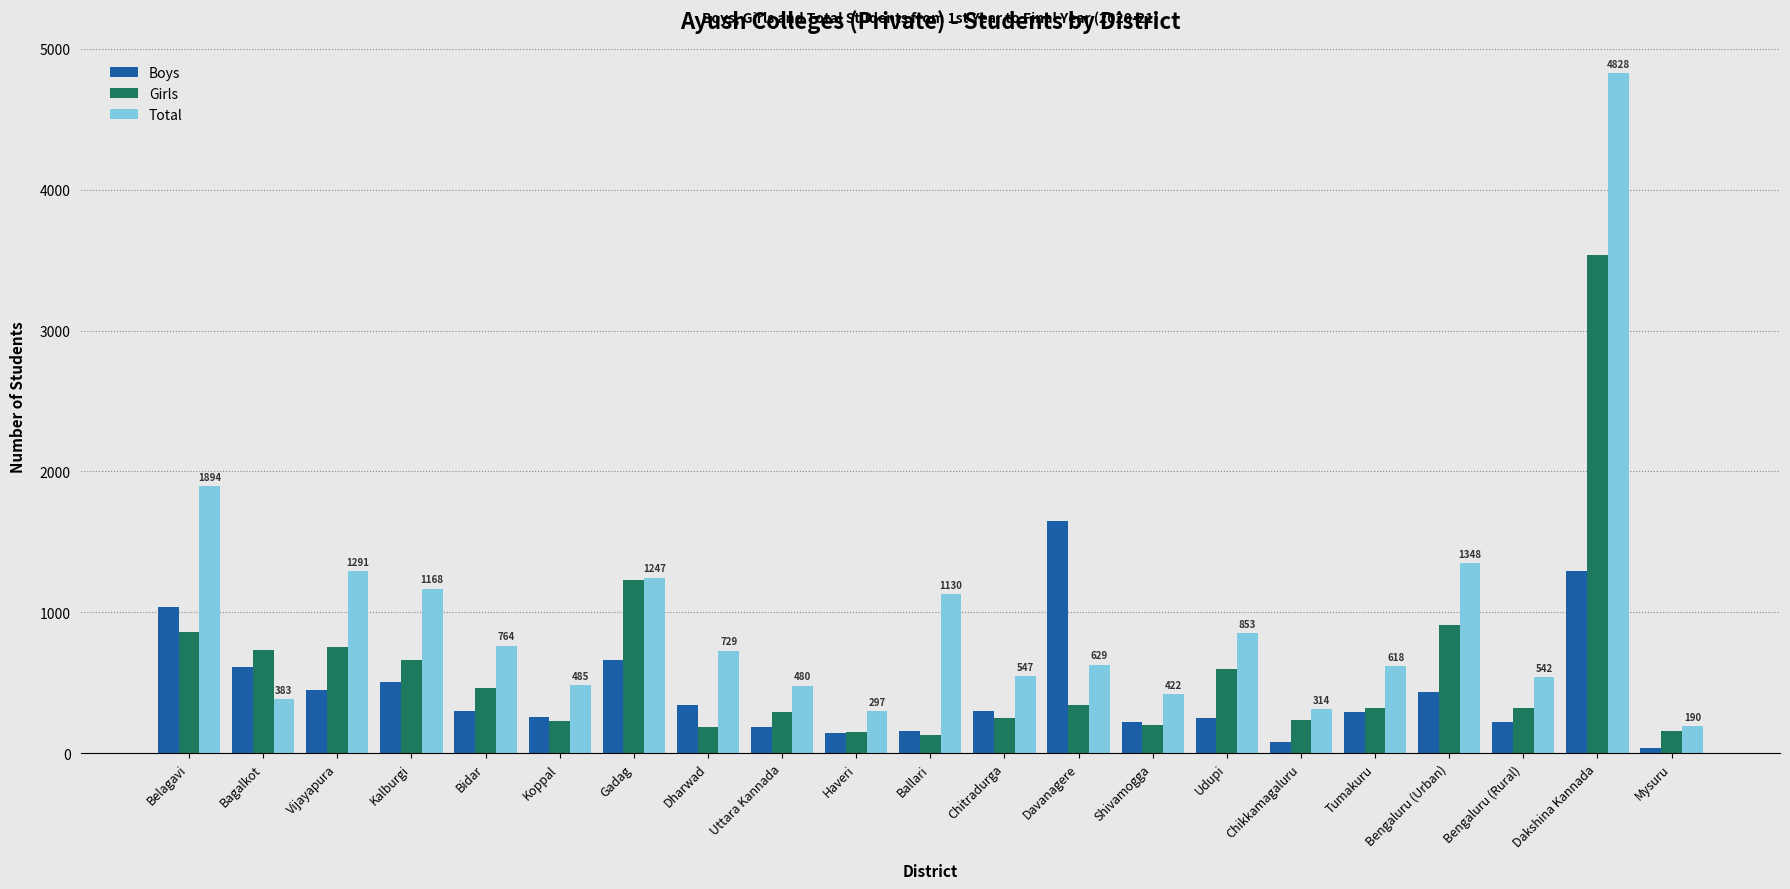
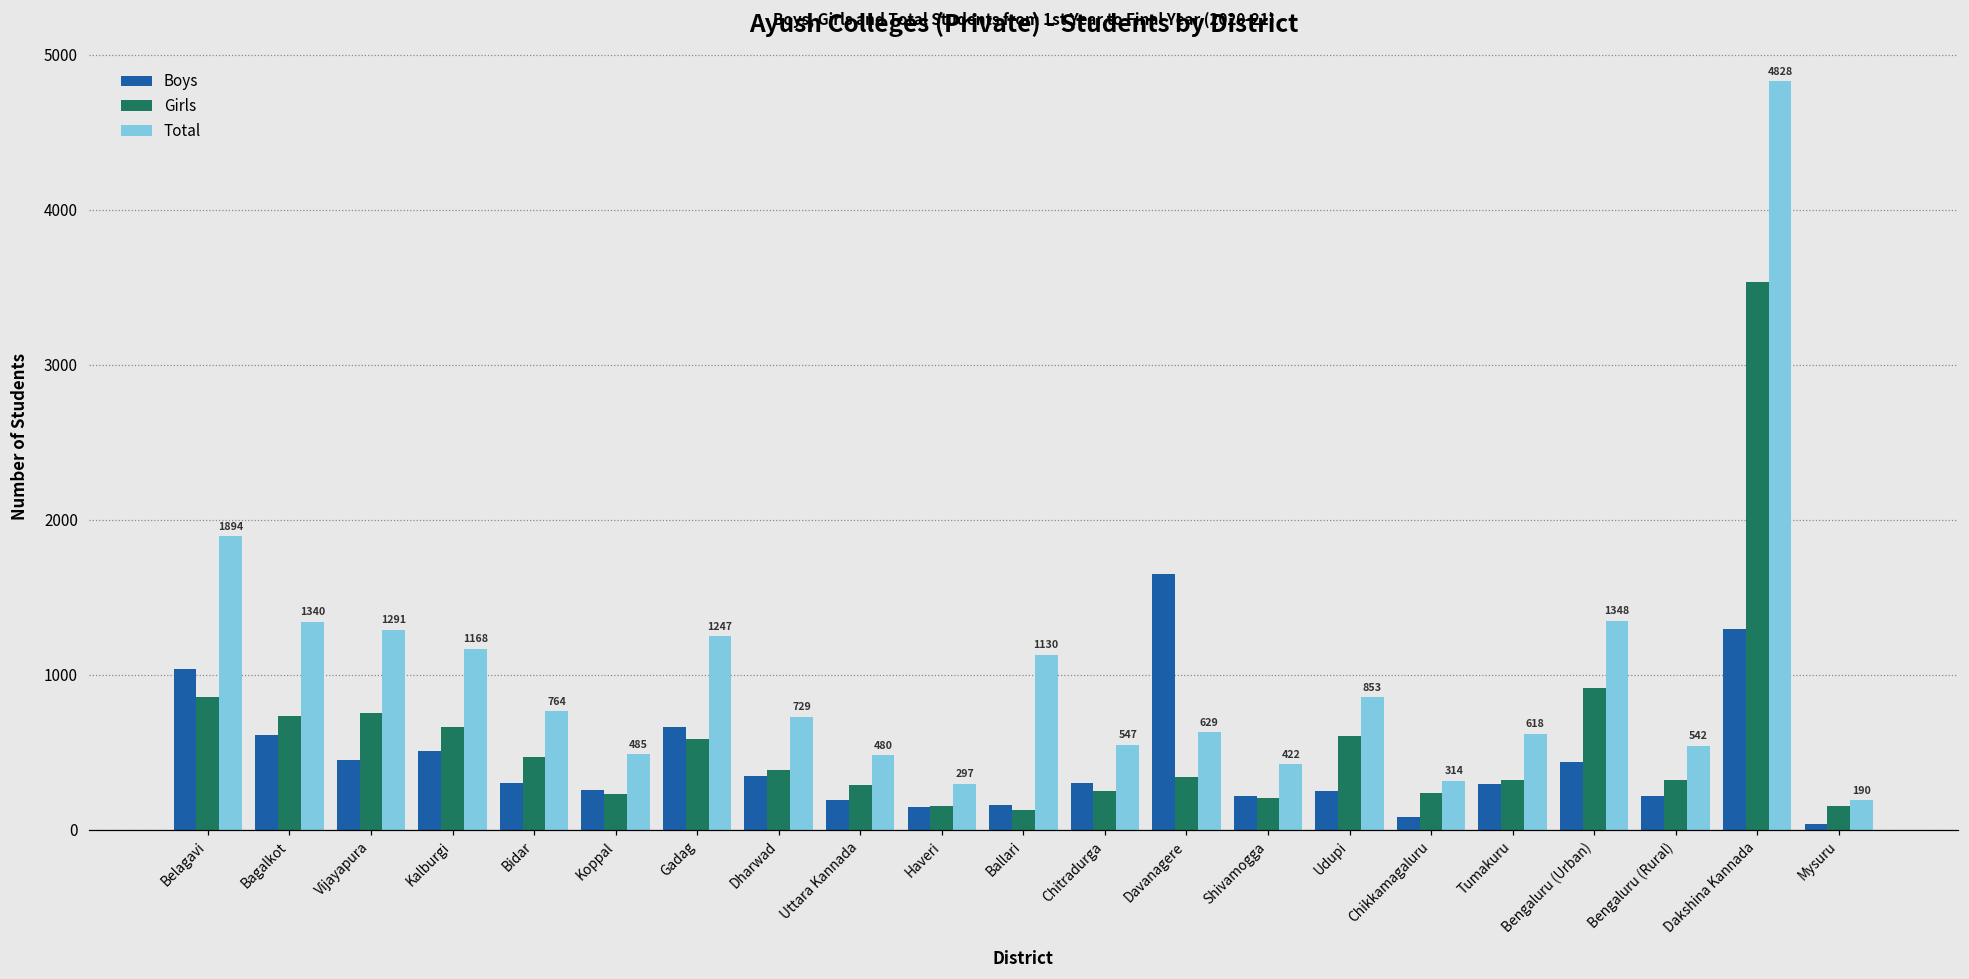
  {
    "Boys": {
      "Belagavi": 1040,
      "Bagalkot": 610,
      "Vijayapura": 450,
      "Kalburgi": 510,
      "Bidar": 300,
      "Koppal": 260,
      "Gadag": 660,
      "Dharwad": 340,
      "Uttara Kannada": 190,
      "Haveri": 150,
      "Ballari": 160,
      "Chitradurga": 300,
      "Davanagere": 1650,
      "Shivamogga": 220,
      "Udupi": 250,
      "Chikkamagaluru": 80,
      "Tumakuru": 300,
      "Bengaluru (Urban)": 440,
      "Bengaluru (Rural)": 220,
      "Dakshina Kannada": 1290,
      "Mysuru": 40
    },
    "Girls": {
      "Belagavi": 860,
      "Bagalkot": 730,
      "Vijayapura": 750,
      "Kalburgi": 660,
      "Bidar": 470,
      "Koppal": 230,
-     "Gadag": 1230,
-     "Dharwad": 190,
+     "Gadag": 590,
+     "Dharwad": 390,
      "Uttara Kannada": 290,
      "Haveri": 150,
      "Ballari": 130,
      "Chitradurga": 250,
      "Davanagere": 340,
      "Shivamogga": 200,
      "Udupi": 600,
      "Chikkamagaluru": 240,
      "Tumakuru": 320,
      "Bengaluru (Urban)": 910,
      "Bengaluru (Rural)": 320,
      "Dakshina Kannada": 3540,
      "Mysuru": 160
    },
    "Total": {
      "Belagavi": 1894,
-     "Bagalkot": 383,
+     "Bagalkot": 1340,
      "Vijayapura": 1291,
      "Kalburgi": 1168,
      "Bidar": 764,
      "Koppal": 485,
      "Gadag": 1247,
      "Dharwad": 729,
      "Uttara Kannada": 480,
      "Haveri": 297,
      "Ballari": 1130,
      "Chitradurga": 547,
      "Davanagere": 629,
      "Shivamogga": 422,
      "Udupi": 853,
      "Chikkamagaluru": 314,
      "Tumakuru": 618,
      "Bengaluru (Urban)": 1348,
      "Bengaluru (Rural)": 542,
      "Dakshina Kannada": 4828,
      "Mysuru": 190
    }
  }
